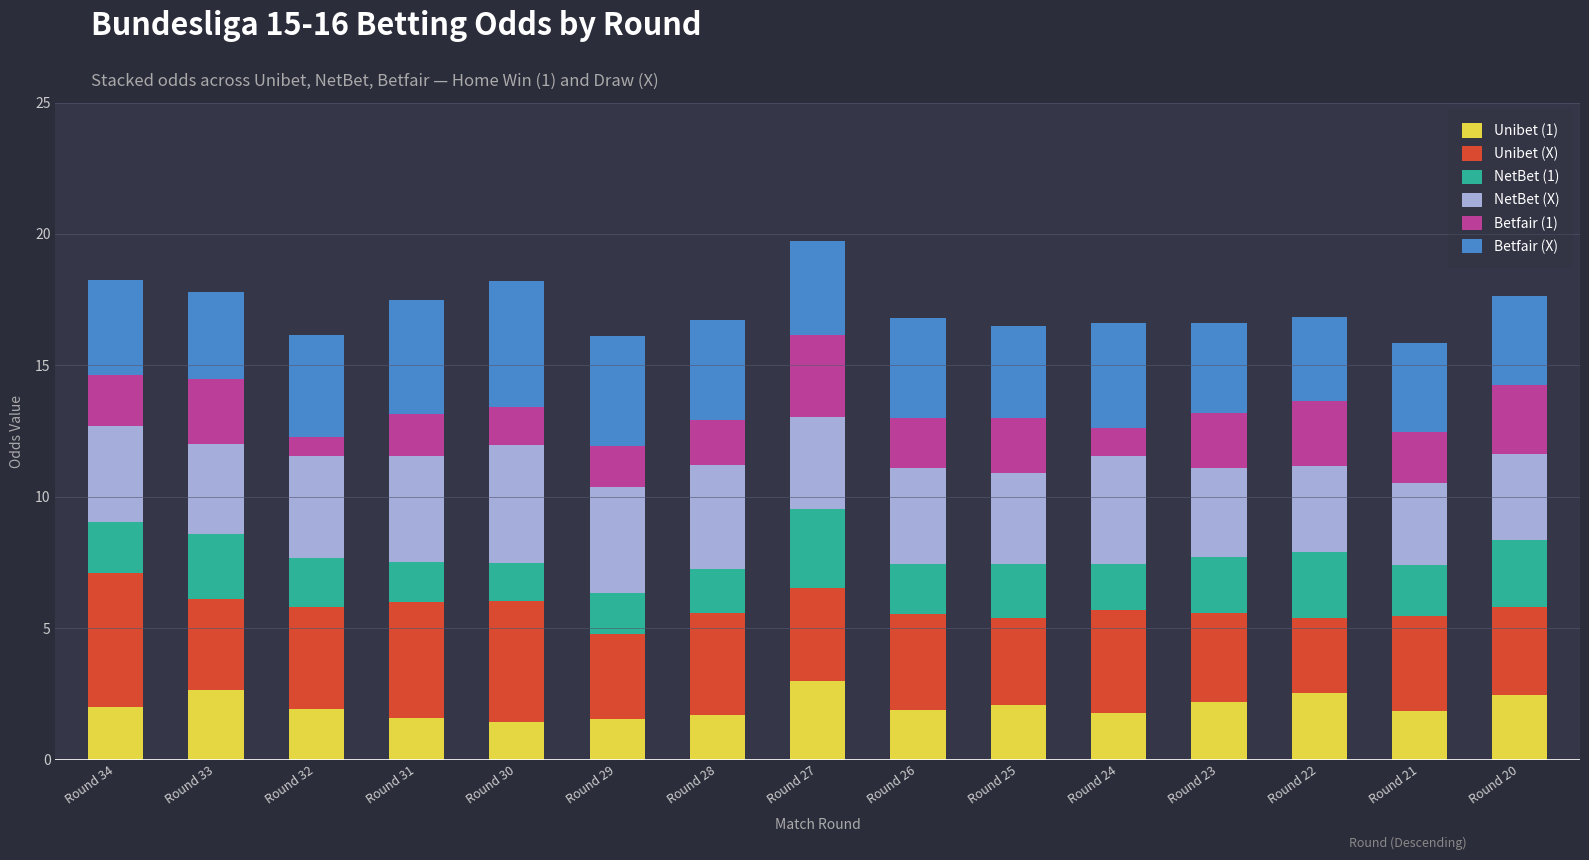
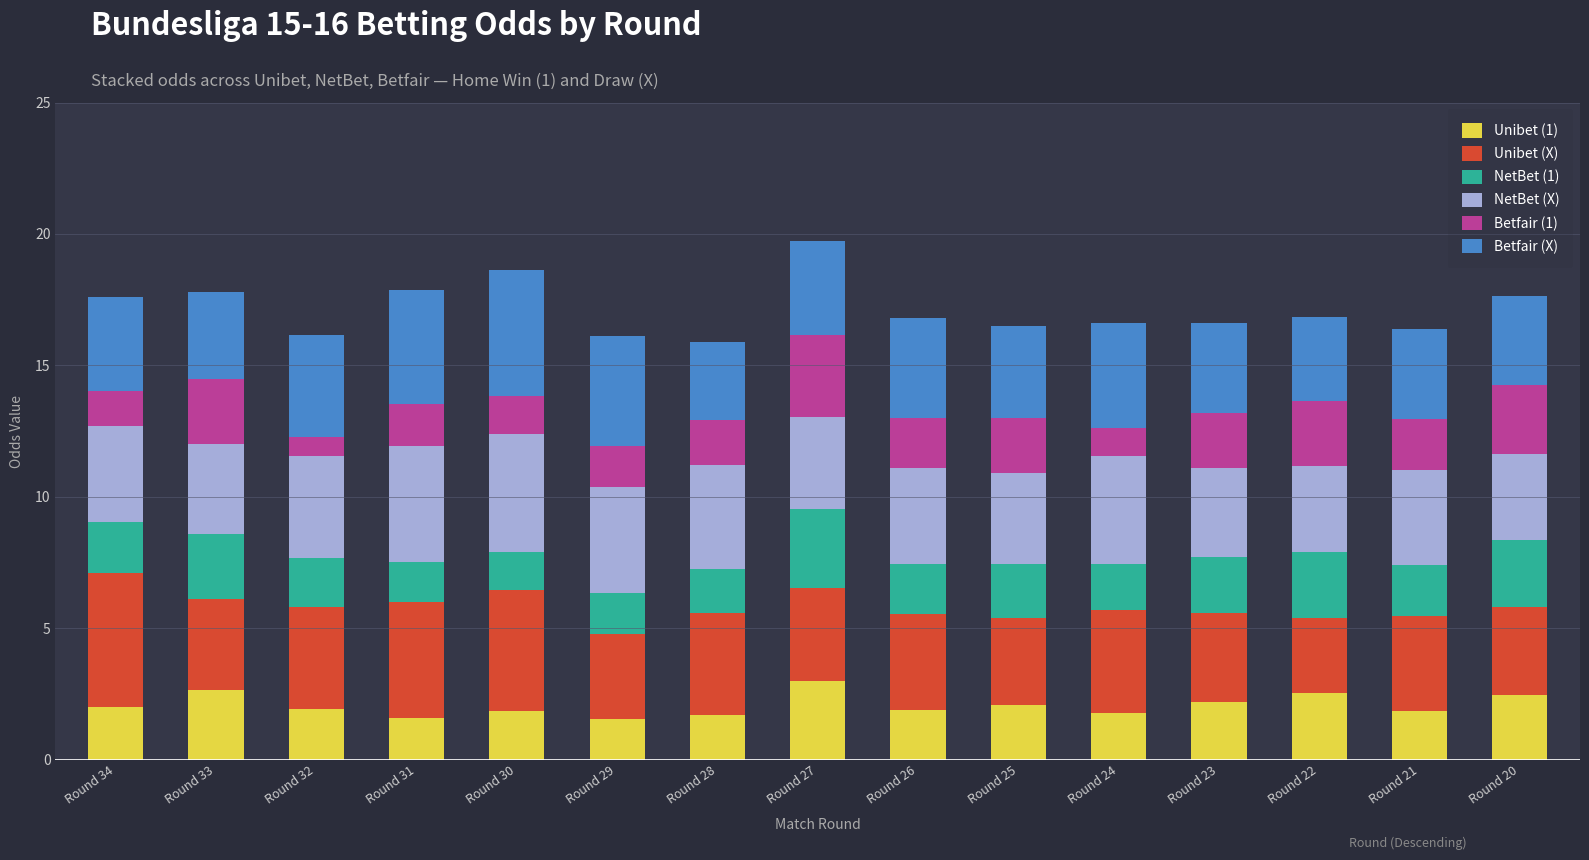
  {
    "Unibet (1)": {
      "Round 34": 2.0,
      "Round 33": 2.7,
      "Round 32": 2.0,
      "Round 31": 1.6,
-     "Round 30": 1.5,
+     "Round 30": 1.9,
      "Round 29": 1.6,
      "Round 28": 1.7,
      "Round 27": 3.0,
      "Round 26": 1.9,
      "Round 25": 2.1,
      "Round 24": 1.8,
      "Round 23": 2.2,
      "Round 22": 2.6,
      "Round 21": 1.9,
      "Round 20": 2.5
    },
    "Unibet (X)": {
      "Round 34": 5.1,
      "Round 33": 3.5,
      "Round 32": 3.8,
      "Round 31": 4.4,
      "Round 30": 4.6,
      "Round 29": 3.2,
      "Round 28": 3.8,
      "Round 27": 3.6,
      "Round 26": 3.7,
      "Round 25": 3.3,
      "Round 24": 3.9,
      "Round 23": 3.4,
      "Round 22": 2.9,
      "Round 21": 3.6,
      "Round 20": 3.3
    },
    "NetBet (1)": {
      "Round 34": 1.9,
      "Round 33": 2.5,
      "Round 32": 1.9,
      "Round 31": 1.5,
      "Round 30": 1.4,
      "Round 29": 1.6,
      "Round 28": 1.7,
      "Round 27": 3.0,
      "Round 26": 1.9,
      "Round 25": 2.0,
      "Round 24": 1.7,
      "Round 23": 2.1,
      "Round 22": 2.5,
      "Round 21": 1.9,
      "Round 20": 2.5
    },
    "NetBet (X)": {
      "Round 34": 3.7,
      "Round 33": 3.4,
      "Round 32": 3.9,
-     "Round 31": 4.0,
+     "Round 31": 4.4,
      "Round 30": 4.5,
      "Round 29": 4.0,
      "Round 28": 4.0,
      "Round 27": 3.5,
      "Round 26": 3.7,
      "Round 25": 3.5,
      "Round 24": 4.1,
      "Round 23": 3.4,
      "Round 22": 3.3,
-     "Round 21": 3.1,
+     "Round 21": 3.6,
      "Round 20": 3.3
    },
    "Betfair (1)": {
-     "Round 34": 1.9,
+     "Round 34": 1.3,
      "Round 33": 2.5,
      "Round 32": 0.7,
      "Round 31": 1.6,
      "Round 30": 1.4,
      "Round 29": 1.6,
      "Round 28": 1.7,
      "Round 27": 3.1,
      "Round 26": 1.9,
      "Round 25": 2.1,
      "Round 24": 1.1,
      "Round 23": 2.1,
      "Round 22": 2.5,
      "Round 21": 1.9,
      "Round 20": 2.6
    },
    "Betfair (X)": {
      "Round 34": 3.6,
      "Round 33": 3.3,
      "Round 32": 3.9,
      "Round 31": 4.3,
      "Round 30": 4.8,
      "Round 29": 4.2,
-     "Round 28": 3.8,
+     "Round 28": 3.0,
      "Round 27": 3.6,
      "Round 26": 3.8,
      "Round 25": 3.5,
      "Round 24": 4.0,
      "Round 23": 3.4,
      "Round 22": 3.2,
      "Round 21": 3.4,
      "Round 20": 3.4
    }
  }
